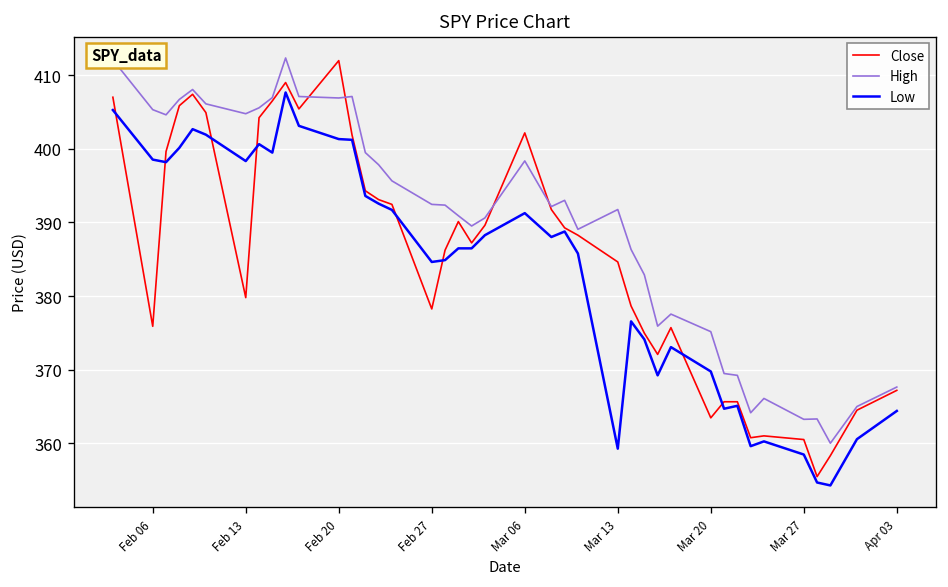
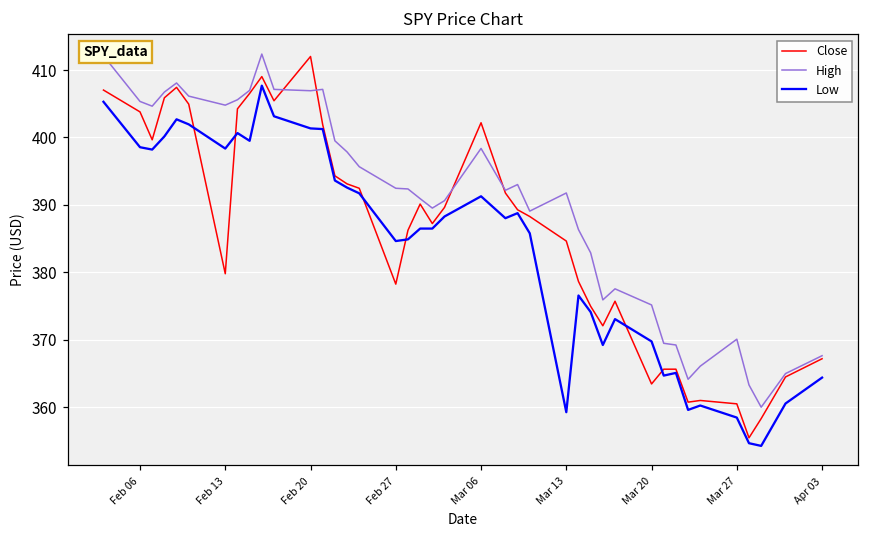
  {
    "Close": {
-     "Feb 06": 376,
+     "Feb 06": 404,
      "Feb 13": 380,
      "Feb 20": 412,
      "Feb 27": 378,
      "Mar 06": 402,
      "Mar 13": 385,
      "Mar 20": 363,
      "Mar 27": 360,
      "Apr 03": 367
    },
    "High": {
      "Feb 06": 405,
      "Feb 13": 405,
      "Feb 20": 407,
      "Feb 27": 392,
      "Mar 06": 398,
      "Mar 13": 392,
      "Mar 20": 375,
-     "Mar 27": 363,
+     "Mar 27": 370,
      "Apr 03": 368
    },
    "Low": {
      "Feb 06": 399,
      "Feb 13": 398,
      "Feb 20": 401,
      "Feb 27": 385,
      "Mar 06": 391,
      "Mar 13": 359,
      "Mar 20": 370,
      "Mar 27": 358,
      "Apr 03": 364
    }
  }
